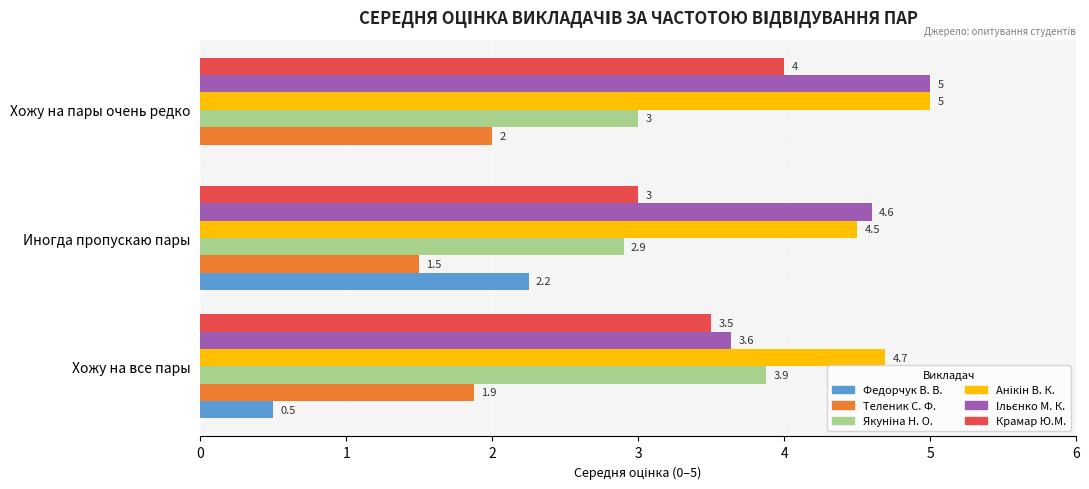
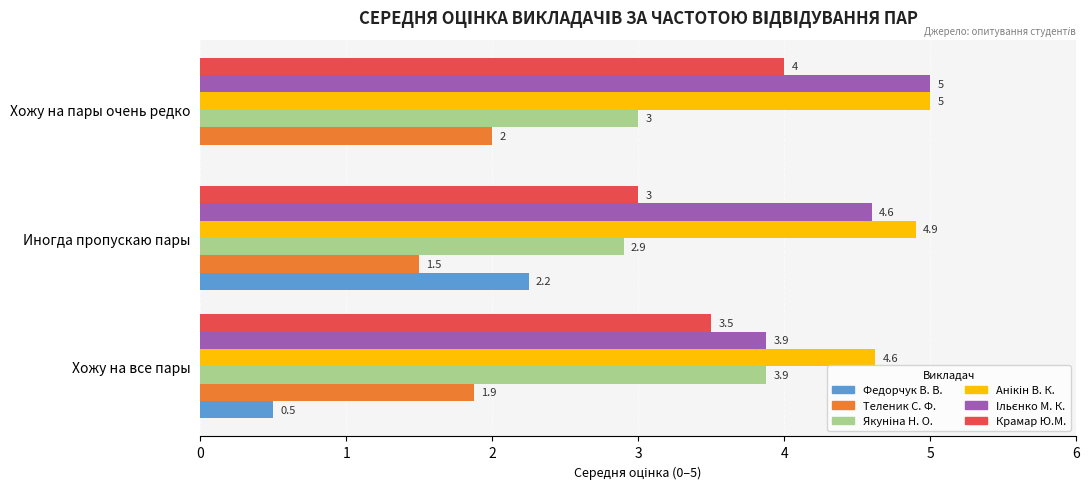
  {
    "Федорчук В. В.": {
      "Иногда пропускаю пары": 2.2,
      "Хожу на все пары": 0.5
    },
    "Якуніна Н. О.": {
      "Хожу на пары очень редко": 3,
      "Иногда пропускаю пары": 2.9,
      "Хожу на все пары": 3.9
    },
    "Анікін В. К.": {
      "Хожу на пары очень редко": 5,
-     "Иногда пропускаю пары": 4.5,
-     "Хожу на все пары": 4.7
+     "Иногда пропускаю пары": 4.9,
+     "Хожу на все пары": 4.6
    },
    "Ільєнко М. К.": {
      "Хожу на пары очень редко": 5,
      "Иногда пропускаю пары": 4.6,
-     "Хожу на все пары": 3.6
+     "Хожу на все пары": 3.9
    }
  }
